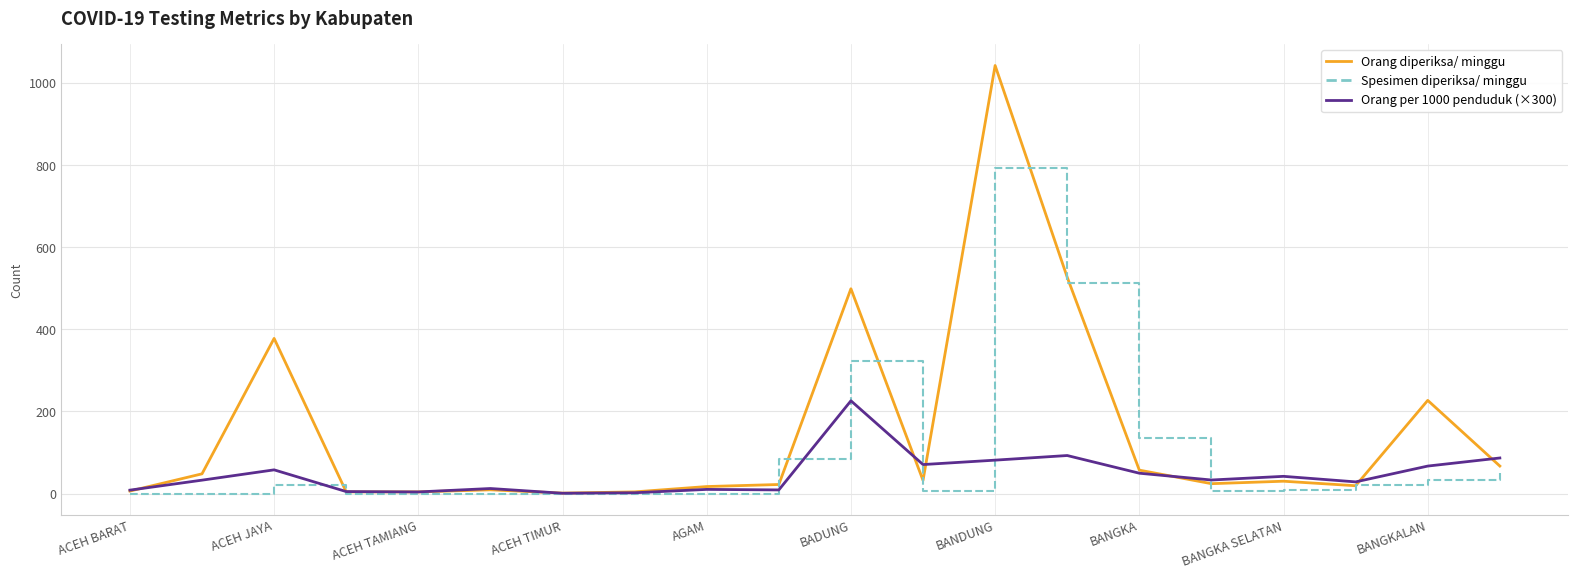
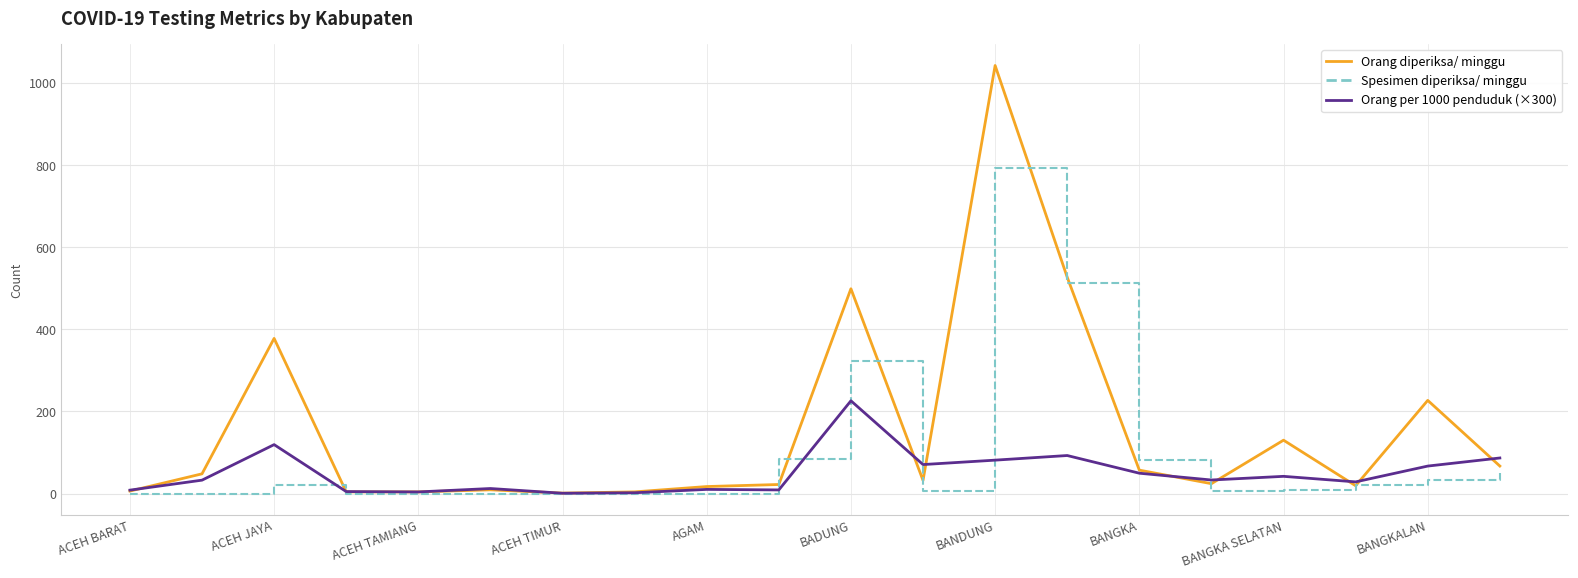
  {
    "Orang diperiksa/ minggu": {
      "ACEH JAYA": 380,
      "AGAM": 20,
      "BADUNG": 500,
      "BANDUNG": 1040,
      "BANGKA": 60,
-     "BANGKA SELATAN": 30,
+     "BANGKA SELATAN": 130,
      "BANGKALAN": 230
    },
    "Spesimen diperiksa/ minggu": {
      "ACEH JAYA": 20,
      "AGAM": 0,
      "BADUNG": 320,
      "BANDUNG": 790,
-     "BANGKA": 140,
+     "BANGKA": 80,
      "BANGKA SELATAN": 10,
      "BANGKALAN": 30
    },
    "Orang per 1000 penduduk (×300)": {
-     "ACEH JAYA": 60,
+     "ACEH JAYA": 120,
      "AGAM": 10,
      "BADUNG": 230,
      "BANDUNG": 80,
      "BANGKA": 50,
      "BANGKA SELATAN": 40,
      "BANGKALAN": 70
    }
  }
